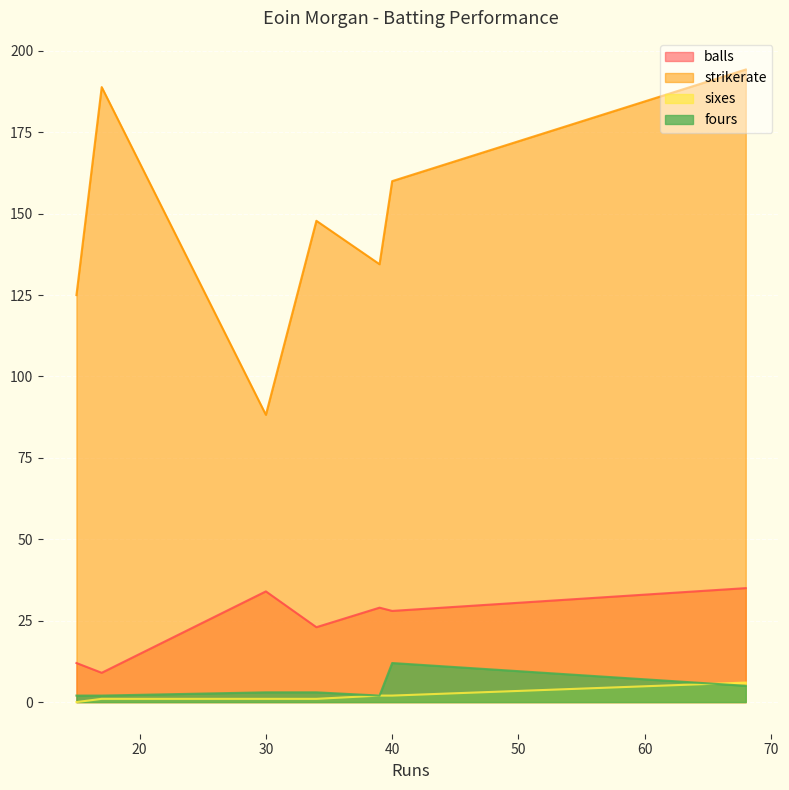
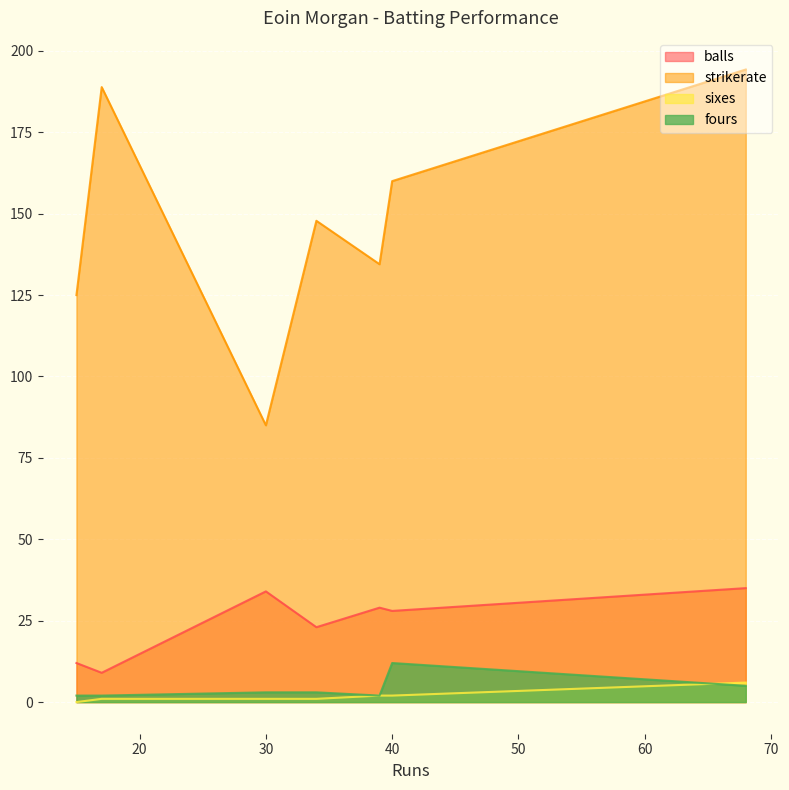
  {
    "balls": {
      "30": 34,
      "40": 28
    },
    "strikerate": {
-     "30": 88,
+     "30": 85,
      "40": 160
    },
    "sixes": {
      "30": 1,
      "40": 2
    },
    "fours": {
      "30": 3,
      "40": 12
    }
  }
